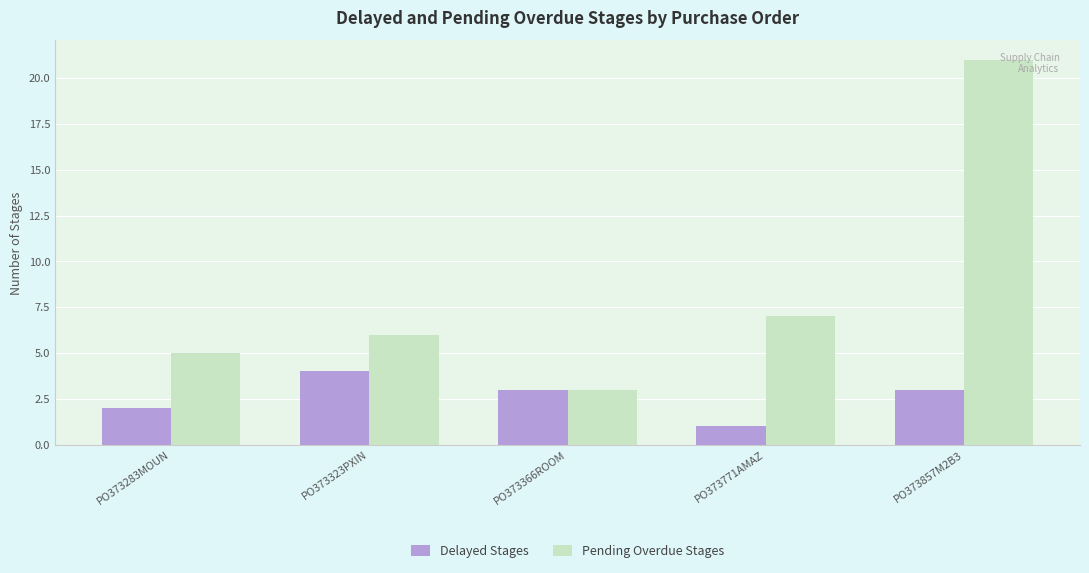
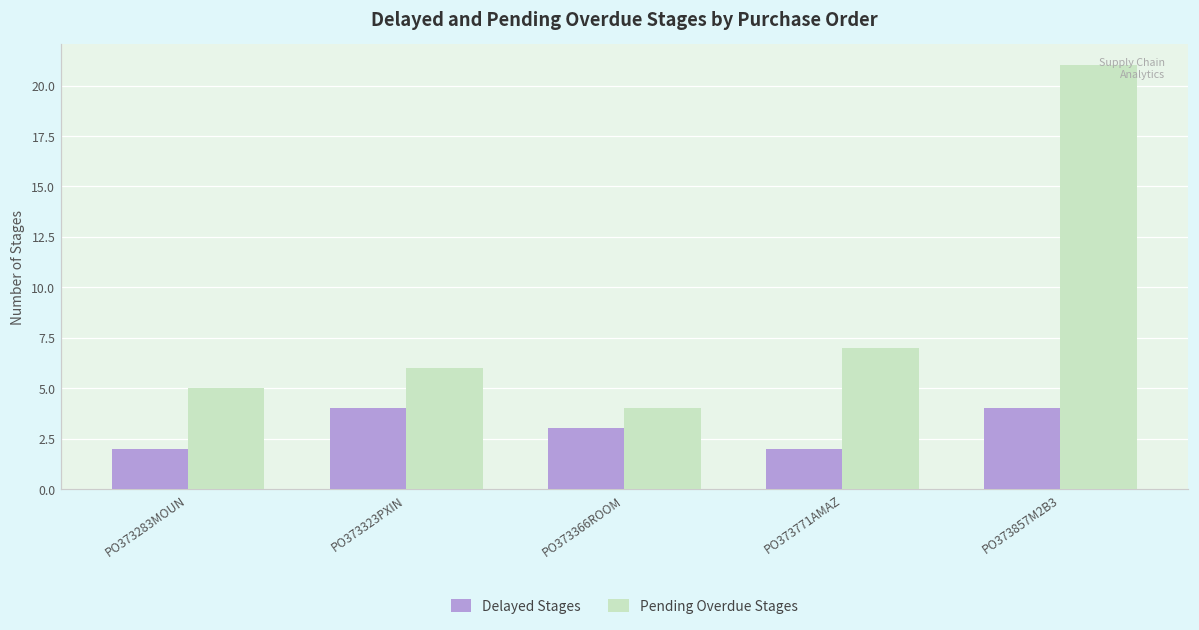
  {
    "Delayed Stages": {
      "PO373283MOUN": 2,
      "PO373323PXIN": 4,
      "PO373366ROOM": 3,
-     "PO373771AMAZ": 1,
-     "PO373857M2B3": 3
+     "PO373771AMAZ": 2,
+     "PO373857M2B3": 4
    },
    "Pending Overdue Stages": {
      "PO373283MOUN": 5,
      "PO373323PXIN": 6,
-     "PO373366ROOM": 3,
+     "PO373366ROOM": 4,
      "PO373771AMAZ": 7,
      "PO373857M2B3": 21
    }
  }
